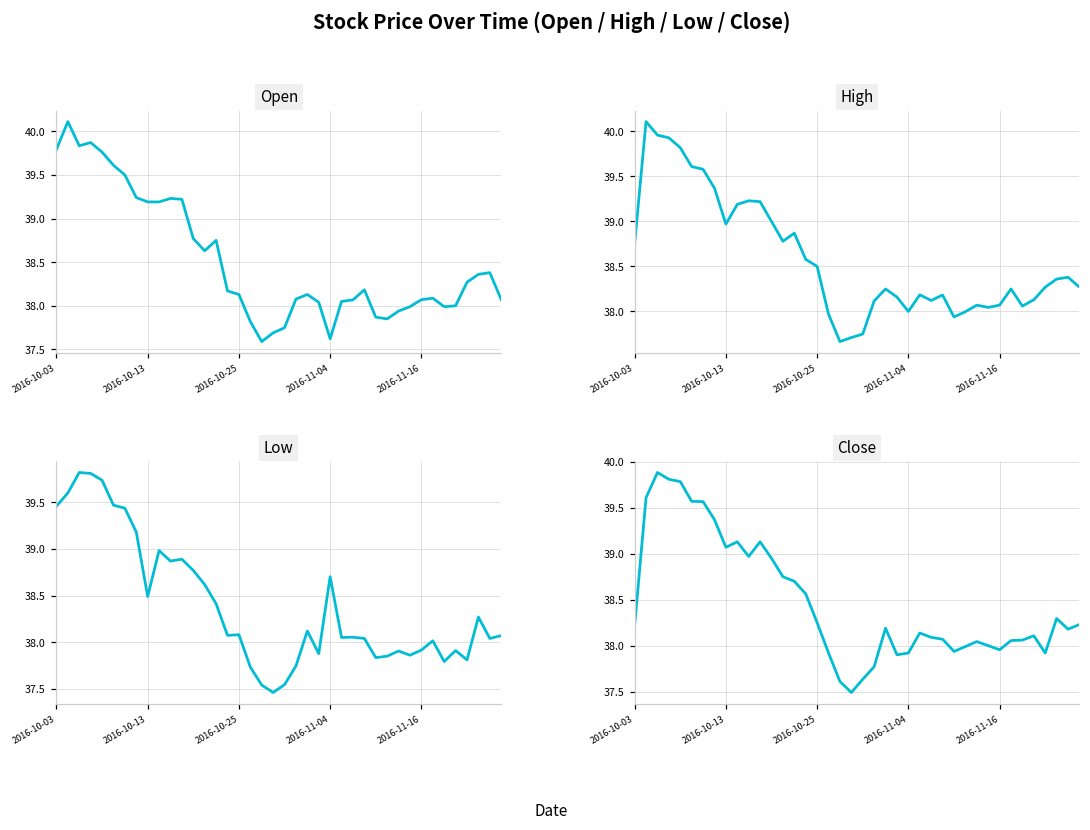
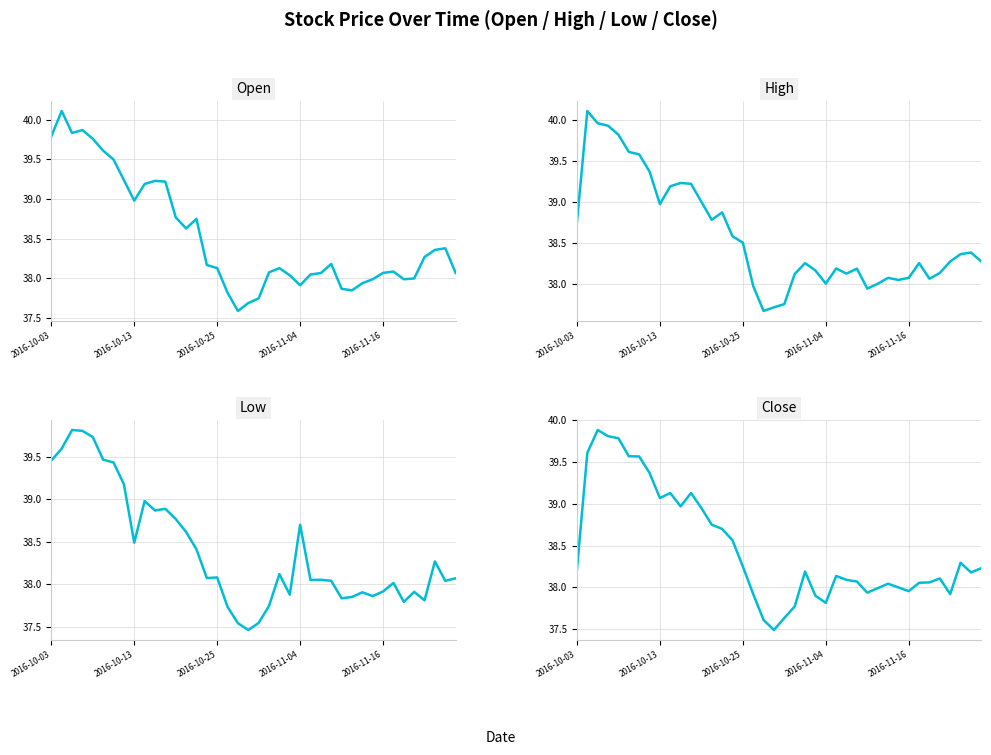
  {
    "Open": {
      "2016-10-03": 39.8,
-     "2016-10-13": 39.2,
+     "2016-10-13": 39.0,
      "2016-10-25": 38.1,
-     "2016-11-04": 37.6,
+     "2016-11-04": 37.9,
      "2016-11-16": 38.1
    },
    "High": {
      "2016-10-03": 38.8,
      "2016-10-13": 39.0,
      "2016-10-25": 38.5,
      "2016-11-04": 38.0,
      "2016-11-16": 38.1
    },
    "Low": {
      "2016-10-03": 39.5,
      "2016-10-13": 38.5,
      "2016-10-25": 38.1,
      "2016-11-04": 38.7,
      "2016-11-16": 37.9
    },
    "Close": {
      "2016-10-03": 38.2,
      "2016-10-13": 39.1,
      "2016-10-25": 38.3,
-     "2016-11-04": 37.9,
+     "2016-11-04": 37.8,
      "2016-11-16": 38.0
    }
  }
